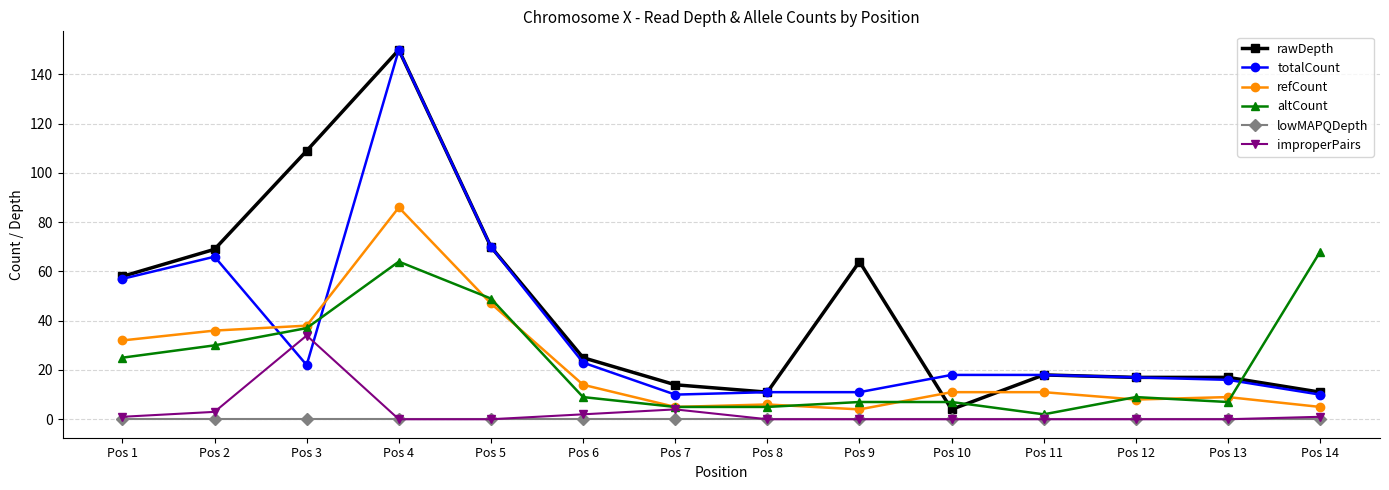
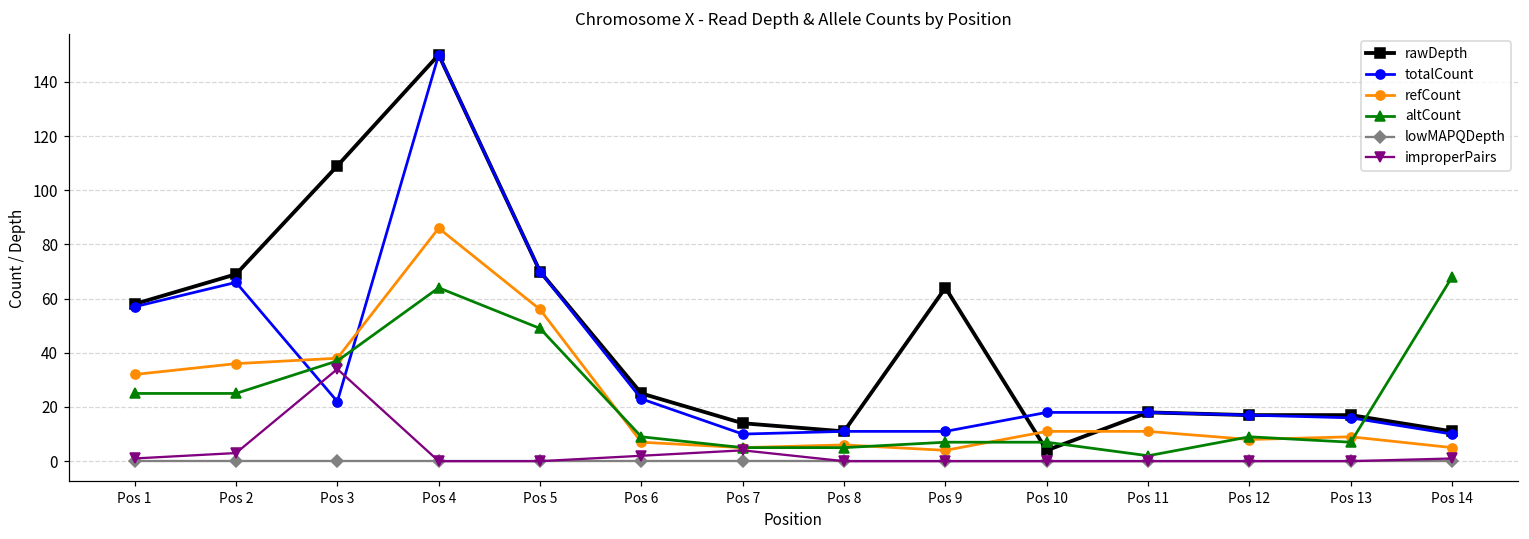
  {
    "rawDepth": {
      "Pos 2": 69,
      "Pos 3": 109,
      "Pos 6": 25,
      "Pos 7": 14,
      "Pos 9": 64,
      "Pos 10": 4
    },
    "totalCount": {
      "Pos 2": 66,
      "Pos 3": 22,
      "Pos 6": 23,
      "Pos 7": 10,
      "Pos 9": 11,
      "Pos 10": 18
    },
    "refCount": {
      "Pos 1": 32,
      "Pos 2": 36,
      "Pos 4": 86,
-     "Pos 5": 47,
-     "Pos 6": 14,
+     "Pos 5": 56,
+     "Pos 6": 7,
      "Pos 9": 4,
      "Pos 10": 11,
      "Pos 11": 11,
      "Pos 13": 9,
      "Pos 14": 5
    },
    "altCount": {
      "Pos 1": 25,
-     "Pos 2": 30,
+     "Pos 2": 25,
      "Pos 4": 64,
      "Pos 5": 49,
      "Pos 6": 9,
      "Pos 9": 7,
      "Pos 10": 7,
      "Pos 11": 2,
      "Pos 13": 7,
      "Pos 14": 68
    },
    "lowMAPQDepth": {
      "Pos 2": 0,
      "Pos 3": 0,
      "Pos 6": 0,
      "Pos 7": 0
    },
    "improperPairs": {
      "Pos 2": 3,
      "Pos 3": 34,
      "Pos 6": 2
    }
  }
